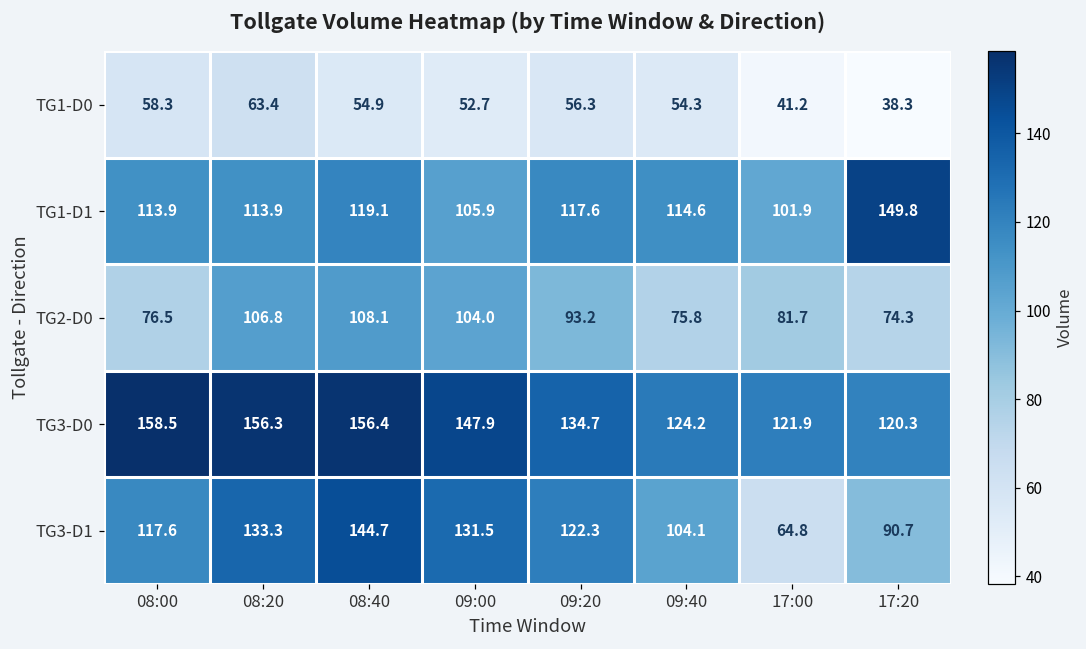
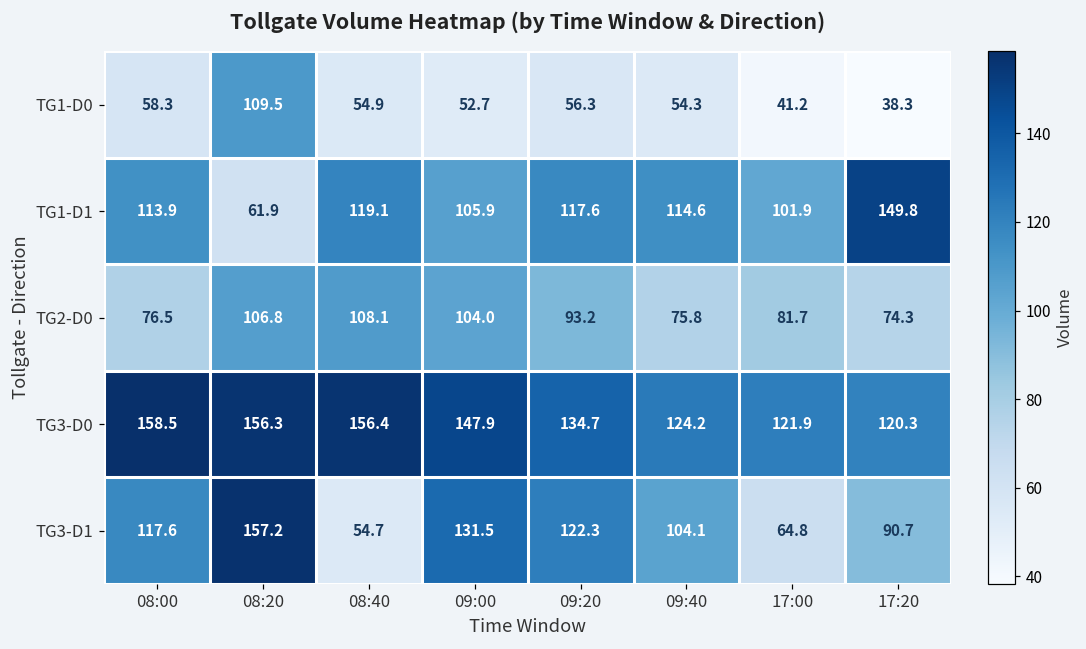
  {
    "TG1-D0": {
      "08:00": 58.3,
-     "08:20": 63.4,
+     "08:20": 109.5,
      "08:40": 54.9,
      "09:00": 52.7,
      "09:20": 56.3,
      "09:40": 54.3,
      "17:00": 41.2,
      "17:20": 38.3
    },
    "TG1-D1": {
      "08:00": 113.9,
-     "08:20": 113.9,
+     "08:20": 61.9,
      "08:40": 119.1,
      "09:00": 105.9,
      "09:20": 117.6,
      "09:40": 114.6,
      "17:00": 101.9,
      "17:20": 149.8
    },
    "TG2-D0": {
      "08:00": 76.5,
      "08:20": 106.8,
      "08:40": 108.1,
      "09:00": 104.0,
      "09:20": 93.2,
      "09:40": 75.8,
      "17:00": 81.7,
      "17:20": 74.3
    },
    "TG3-D0": {
      "08:00": 158.5,
      "08:20": 156.3,
      "08:40": 156.4,
      "09:00": 147.9,
      "09:20": 134.7,
      "09:40": 124.2,
      "17:00": 121.9,
      "17:20": 120.3
    },
    "TG3-D1": {
      "08:00": 117.6,
-     "08:20": 133.3,
-     "08:40": 144.7,
+     "08:20": 157.2,
+     "08:40": 54.7,
      "09:00": 131.5,
      "09:20": 122.3,
      "09:40": 104.1,
      "17:00": 64.8,
      "17:20": 90.7
    }
  }
